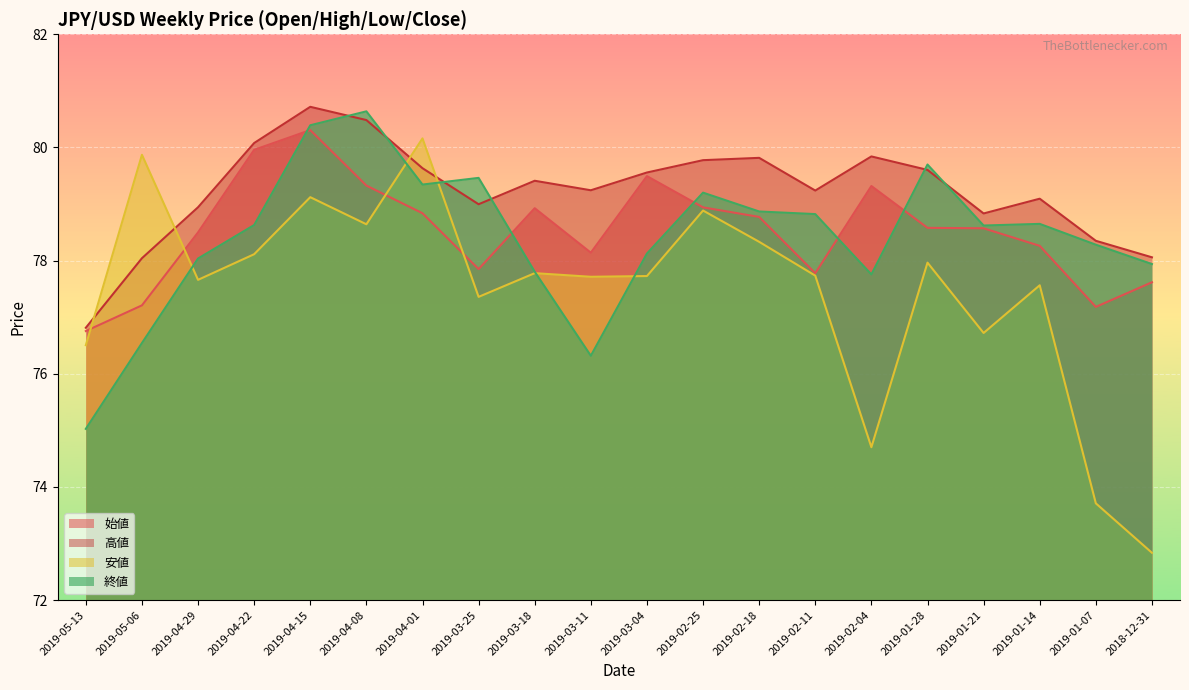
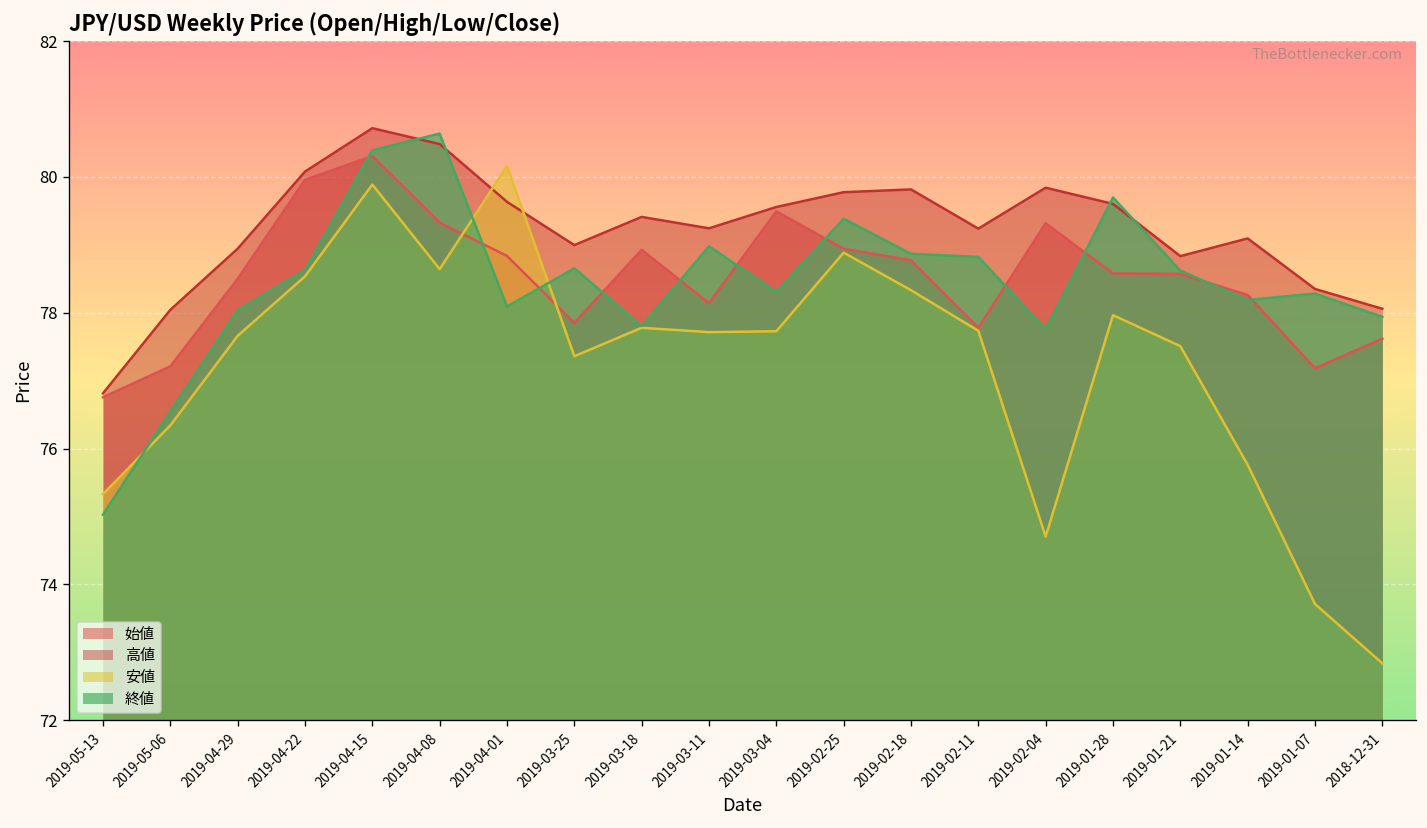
  {
    "安値": {
-     "2019-05-13": 76.5,
-     "2019-05-06": 79.9,
+     "2019-05-13": 75.3,
+     "2019-05-06": 76.3,
      "2019-04-29": 77.7,
-     "2019-04-22": 78.1,
-     "2019-04-15": 79.1,
+     "2019-04-22": 78.5,
+     "2019-04-15": 79.9,
      "2019-04-08": 78.6,
      "2019-04-01": 80.2,
      "2019-03-25": 77.4,
      "2019-03-11": 77.7,
      "2019-03-04": 77.7,
      "2019-02-25": 78.9,
      "2019-02-18": 78.3,
      "2019-02-04": 74.7,
      "2019-01-28": 78.0,
-     "2019-01-21": 76.7,
-     "2019-01-14": 77.6,
+     "2019-01-21": 77.5,
+     "2019-01-14": 75.8,
      "2019-01-07": 73.7,
      "2018-12-31": 72.8
    },
    "終値": {
      "2019-05-13": 75.0,
      "2019-05-06": 76.5,
      "2019-04-29": 78.0,
      "2019-04-22": 78.6,
      "2019-04-15": 80.4,
      "2019-04-08": 80.6,
-     "2019-04-01": 79.3,
-     "2019-03-25": 79.5,
-     "2019-03-11": 76.3,
-     "2019-03-04": 78.1,
-     "2019-02-25": 79.2,
+     "2019-04-01": 78.1,
+     "2019-03-25": 78.7,
+     "2019-03-11": 79.0,
+     "2019-03-04": 78.3,
+     "2019-02-25": 79.4,
      "2019-02-18": 78.9,
      "2019-02-11": 78.8,
      "2019-02-04": 77.8,
      "2019-01-28": 79.7,
      "2019-01-21": 78.6,
-     "2019-01-14": 78.6,
+     "2019-01-14": 78.2,
      "2019-01-07": 78.3,
      "2018-12-31": 77.9
    }
  }
